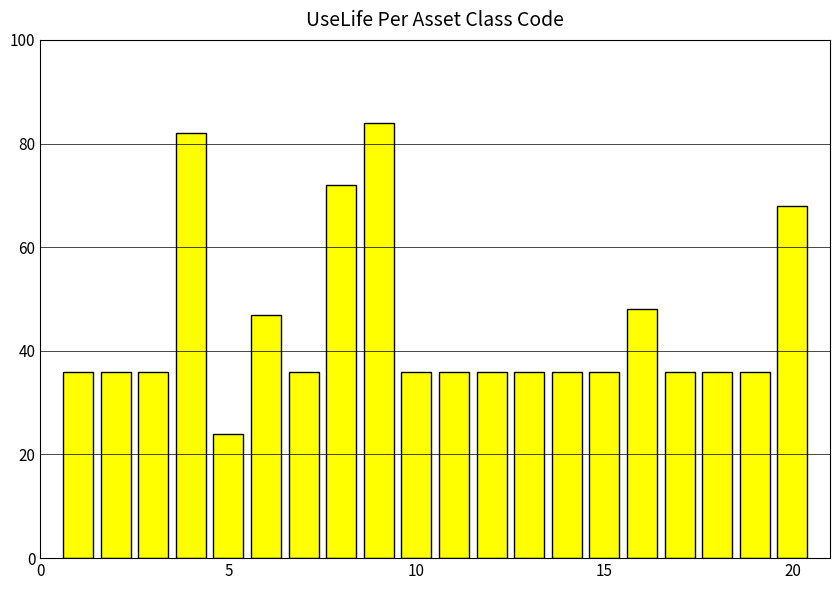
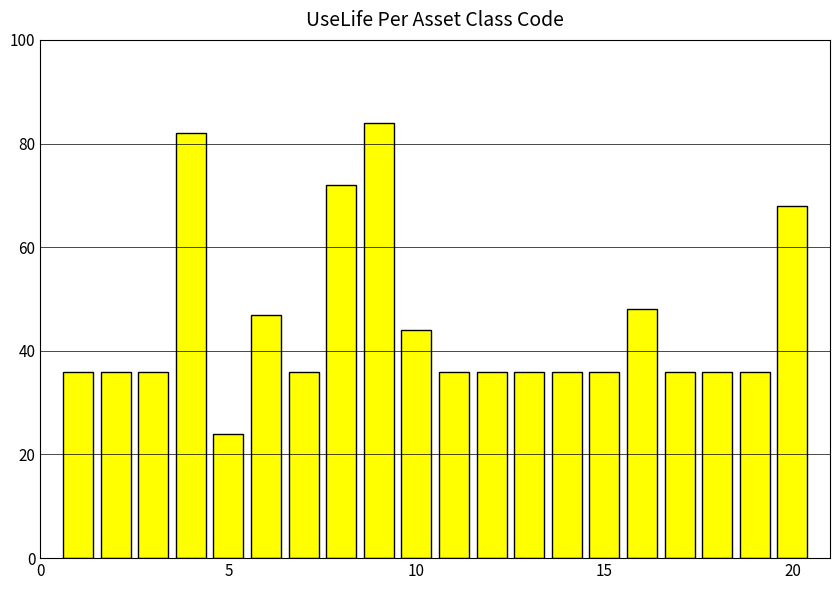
  {
    "5": 24,
-   "10": 36,
+   "10": 44,
    "15": 36,
    "20": 68
  }
